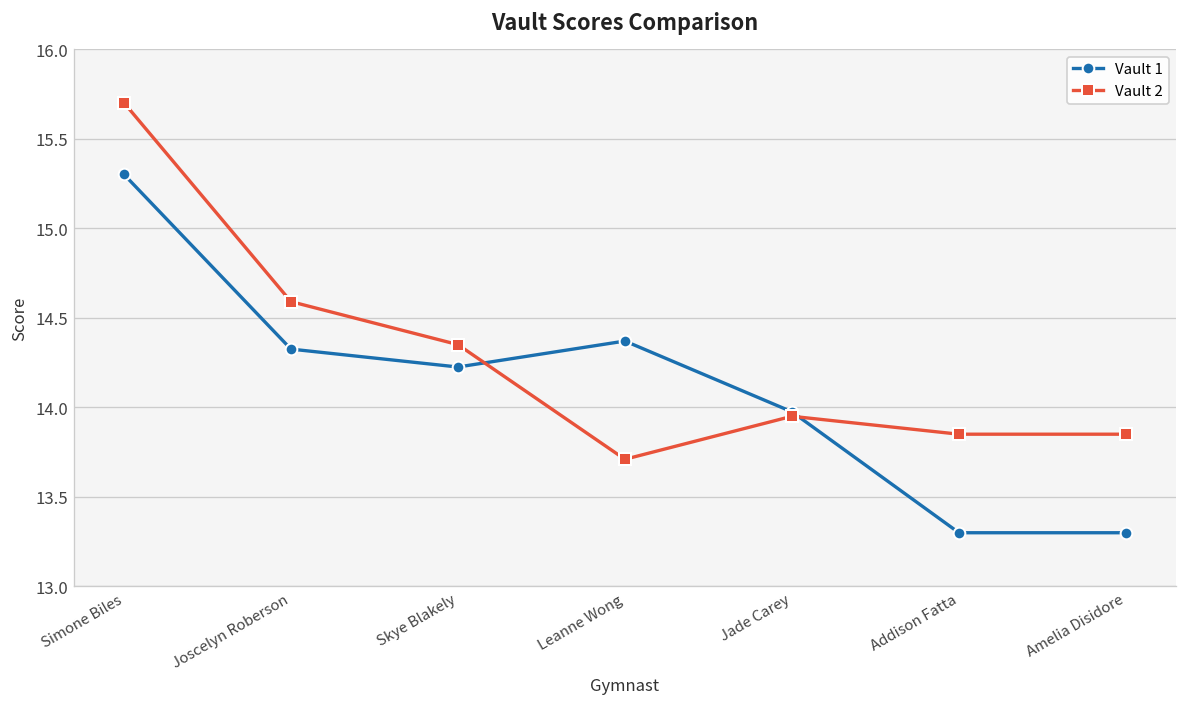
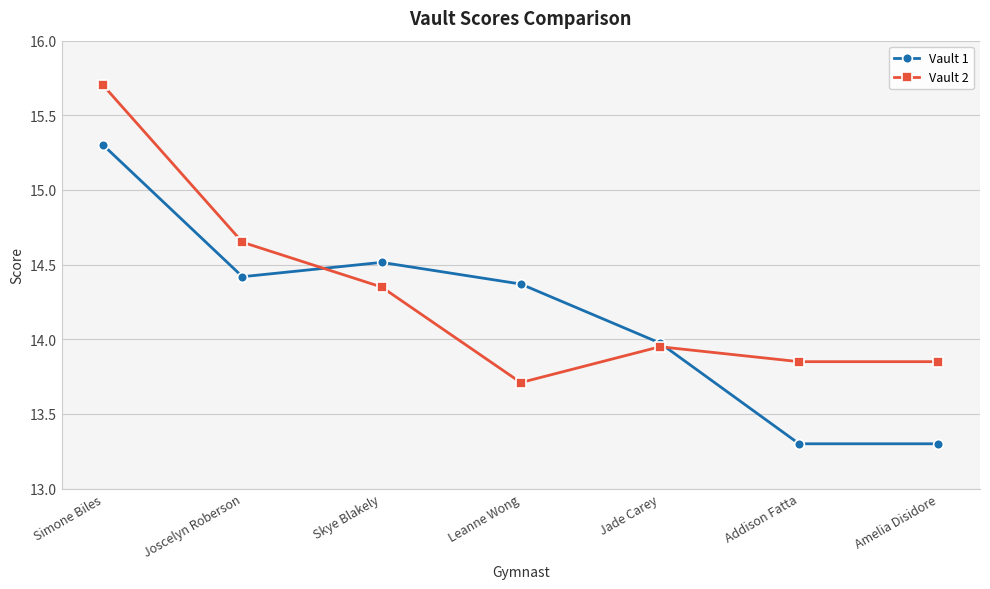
  {
    "Vault 1": {
      "Simone Biles": 15.30,
-     "Joscelyn Roberson": 14.33,
-     "Skye Blakely": 14.23,
+     "Joscelyn Roberson": 14.42,
+     "Skye Blakely": 14.52,
      "Leanne Wong": 14.37,
      "Jade Carey": 13.98,
      "Addison Fatta": 13.30,
      "Amelia Disidore": 13.30
    },
    "Vault 2": {
      "Simone Biles": 15.70,
-     "Joscelyn Roberson": 14.59,
+     "Joscelyn Roberson": 14.65,
      "Skye Blakely": 14.35,
      "Leanne Wong": 13.71,
      "Jade Carey": 13.95,
      "Addison Fatta": 13.85,
      "Amelia Disidore": 13.85
    }
  }
